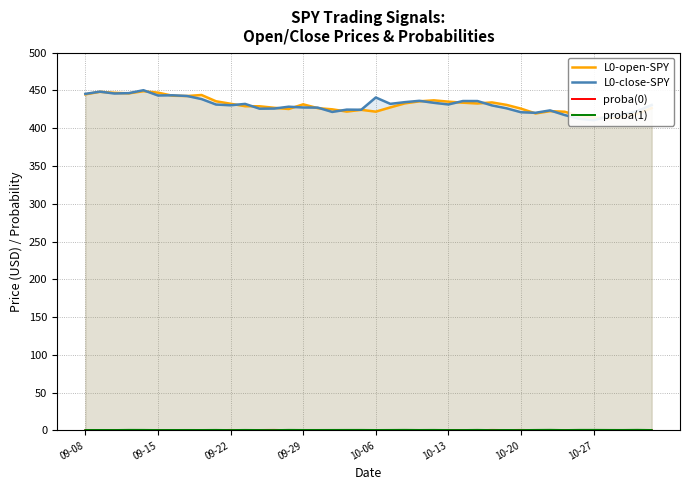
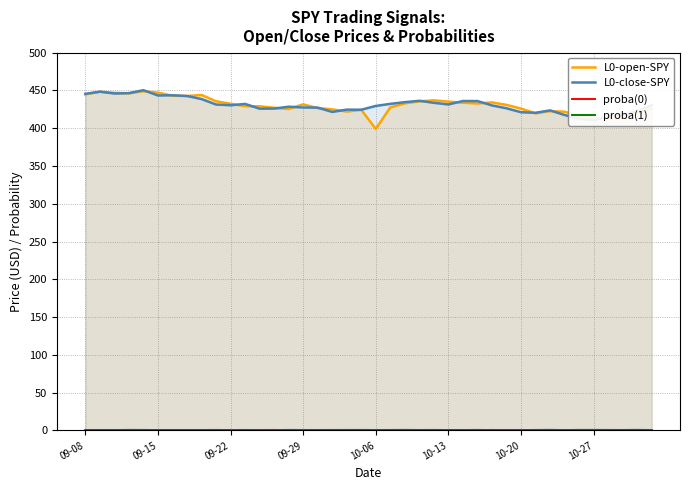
  {
    "L0-open-SPY": {
      "09-15": 450,
      "09-29": 430,
-     "10-06": 420,
+     "10-06": 400,
      "10-13": 440,
      "10-20": 430
    },
    "L0-close-SPY": {
      "09-15": 440,
      "09-29": 430,
-     "10-06": 440,
+     "10-06": 430,
      "10-13": 430,
      "10-20": 420
    },
    "proba(1)": {
      "09-08": 0,
      "09-15": 0,
      "09-22": 0,
      "09-29": 0,
      "10-06": 0,
      "10-13": 0,
      "10-20": 0,
      "10-27": 0
    }
  }
